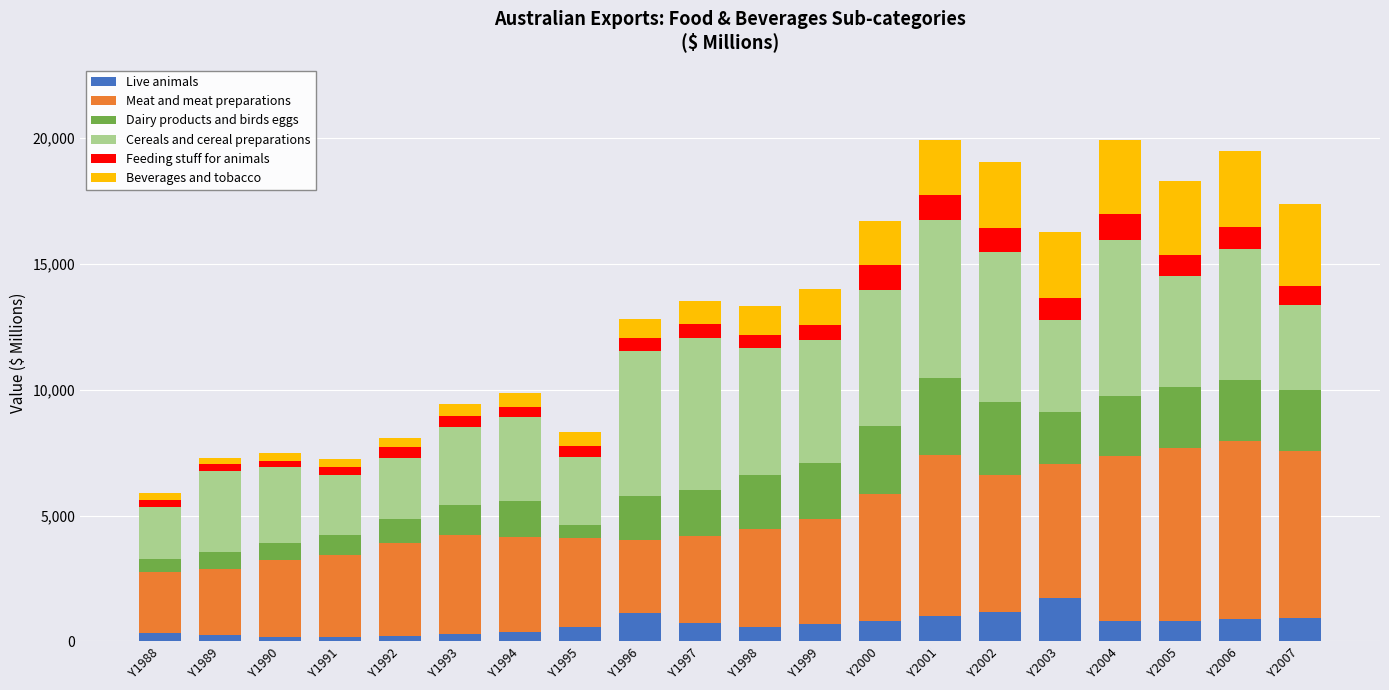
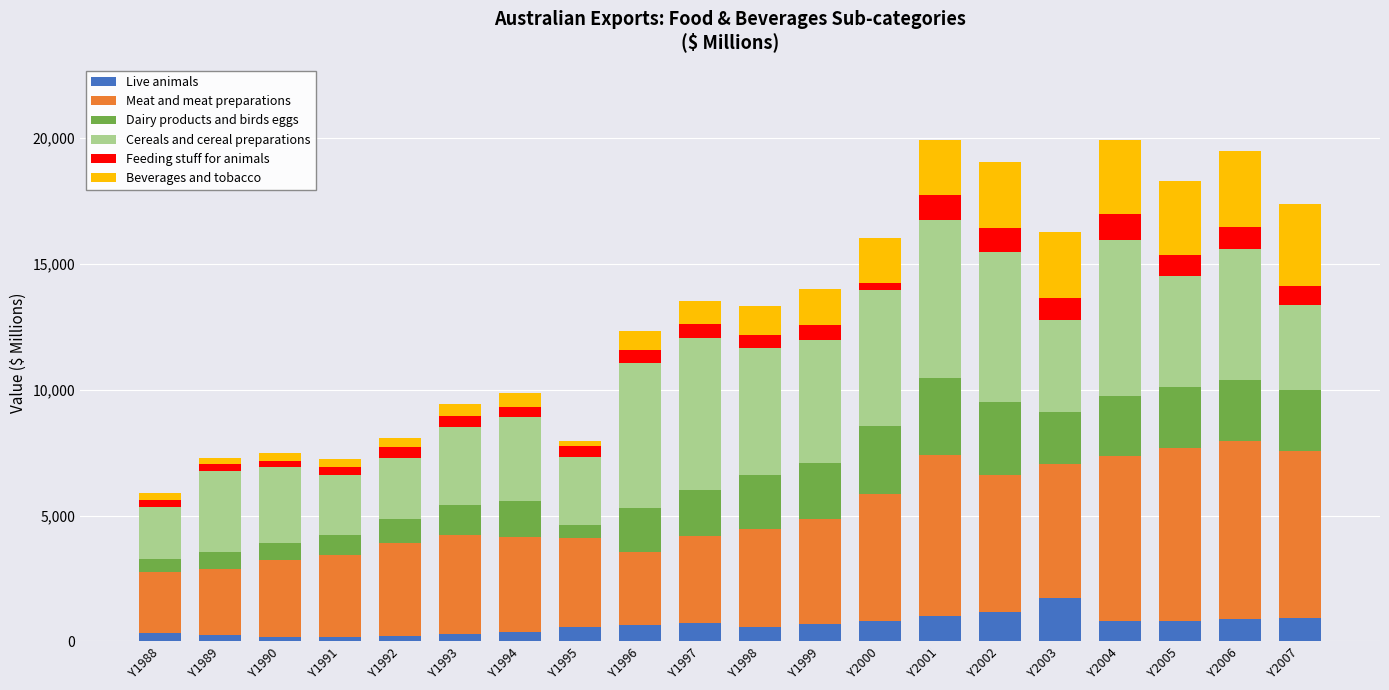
  {
    "Live animals": {
      "Y1988": "300",
      "Y1989": "200",
      "Y1990": "200",
      "Y1991": "200",
      "Y1992": "200",
      "Y1993": "300",
      "Y1994": "400",
      "Y1995": "600",
-     "Y1996": "1,100",
+     "Y1996": "700",
      "Y1997": "700",
      "Y1998": "600",
      "Y1999": "700",
      "Y2000": "800",
      "Y2001": "1,000",
      "Y2002": "1,200",
      "Y2003": "1,700",
      "Y2004": "800",
      "Y2005": "800",
      "Y2006": "900",
      "Y2007": "900"
    },
    "Meat and meat preparations": {
      "Y1988": "2,400",
      "Y1989": "2,600",
      "Y1990": "3,100",
      "Y1991": "3,200",
      "Y1992": "3,700",
      "Y1993": "4,000",
      "Y1994": "3,800",
      "Y1995": "3,500",
      "Y1996": "2,900",
      "Y1997": "3,400",
      "Y1998": "3,900",
      "Y1999": "4,200",
      "Y2000": "5,000",
      "Y2001": "6,400",
      "Y2002": "5,400",
      "Y2003": "5,300",
      "Y2004": "6,600",
      "Y2005": "6,900",
      "Y2006": "7,100",
      "Y2007": "6,600"
    },
    "Dairy products and birds eggs": {
      "Y1988": "500",
      "Y1989": "700",
      "Y1990": "700",
      "Y1991": "800",
      "Y1992": "1,000",
      "Y1993": "1,200",
      "Y1994": "1,400",
      "Y1995": "500",
      "Y1996": "1,800",
      "Y1997": "1,800",
      "Y1998": "2,100",
      "Y1999": "2,200",
      "Y2000": "2,700",
      "Y2001": "3,000",
      "Y2002": "2,900",
      "Y2003": "2,100",
      "Y2004": "2,400",
      "Y2005": "2,400",
      "Y2006": "2,400",
      "Y2007": "2,400"
    },
    "Cereals and cereal preparations": {
      "Y1988": "2,100",
      "Y1989": "3,200",
      "Y1990": "3,000",
      "Y1991": "2,400",
      "Y1992": "2,400",
      "Y1993": "3,100",
      "Y1994": "3,300",
      "Y1995": "2,700",
      "Y1996": "5,800",
      "Y1997": "6,000",
      "Y1998": "5,000",
      "Y1999": "4,900",
      "Y2000": "5,400",
      "Y2001": "6,300",
      "Y2002": "6,000",
      "Y2003": "3,700",
      "Y2004": "6,200",
      "Y2005": "4,400",
      "Y2006": "5,200",
      "Y2007": "3,400"
    },
    "Feeding stuff for animals": {
      "Y1988": "300",
      "Y1989": "300",
      "Y1990": "200",
      "Y1991": "300",
      "Y1992": "400",
      "Y1993": "400",
      "Y1994": "400",
      "Y1995": "400",
      "Y1996": "500",
      "Y1997": "600",
      "Y1998": "500",
      "Y1999": "600",
-     "Y2000": "1,000",
+     "Y2000": "300",
      "Y2001": "1,000",
      "Y2002": "1,000",
      "Y2003": "900",
      "Y2004": "1,000",
      "Y2005": "800",
      "Y2006": "900",
      "Y2007": "800"
    },
    "Beverages and tobacco": {
      "Y1988": "300",
      "Y1989": "200",
      "Y1990": "300",
      "Y1991": "300",
      "Y1992": "400",
      "Y1993": "500",
      "Y1994": "500",
-     "Y1995": "600",
+     "Y1995": "200",
      "Y1996": "700",
      "Y1997": "900",
      "Y1998": "1,200",
      "Y1999": "1,400",
      "Y2000": "1,800",
      "Y2001": "2,200",
      "Y2002": "2,600",
      "Y2003": "2,600",
      "Y2004": "2,900",
      "Y2005": "3,000",
      "Y2006": "3,000",
      "Y2007": "3,200"
    }
  }
